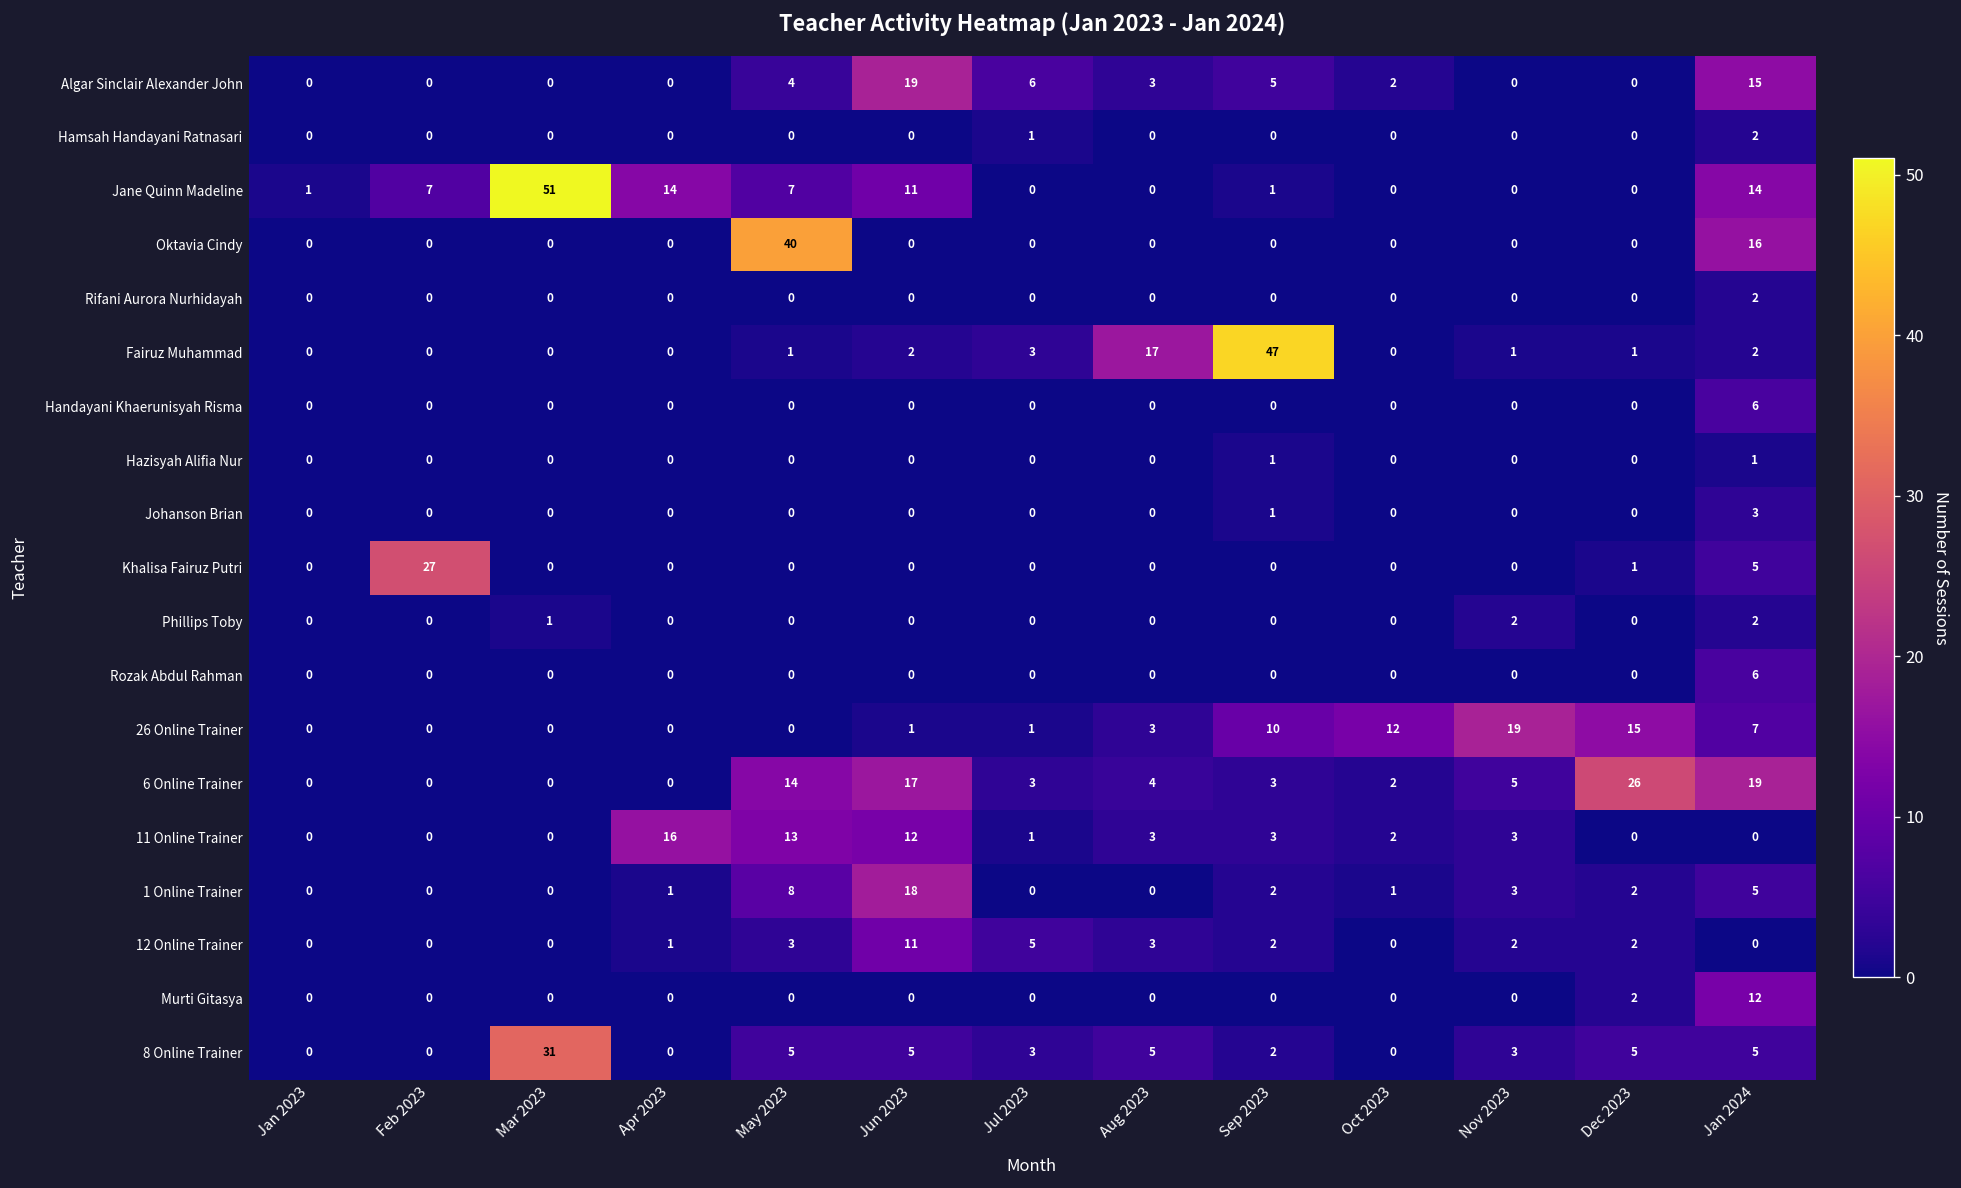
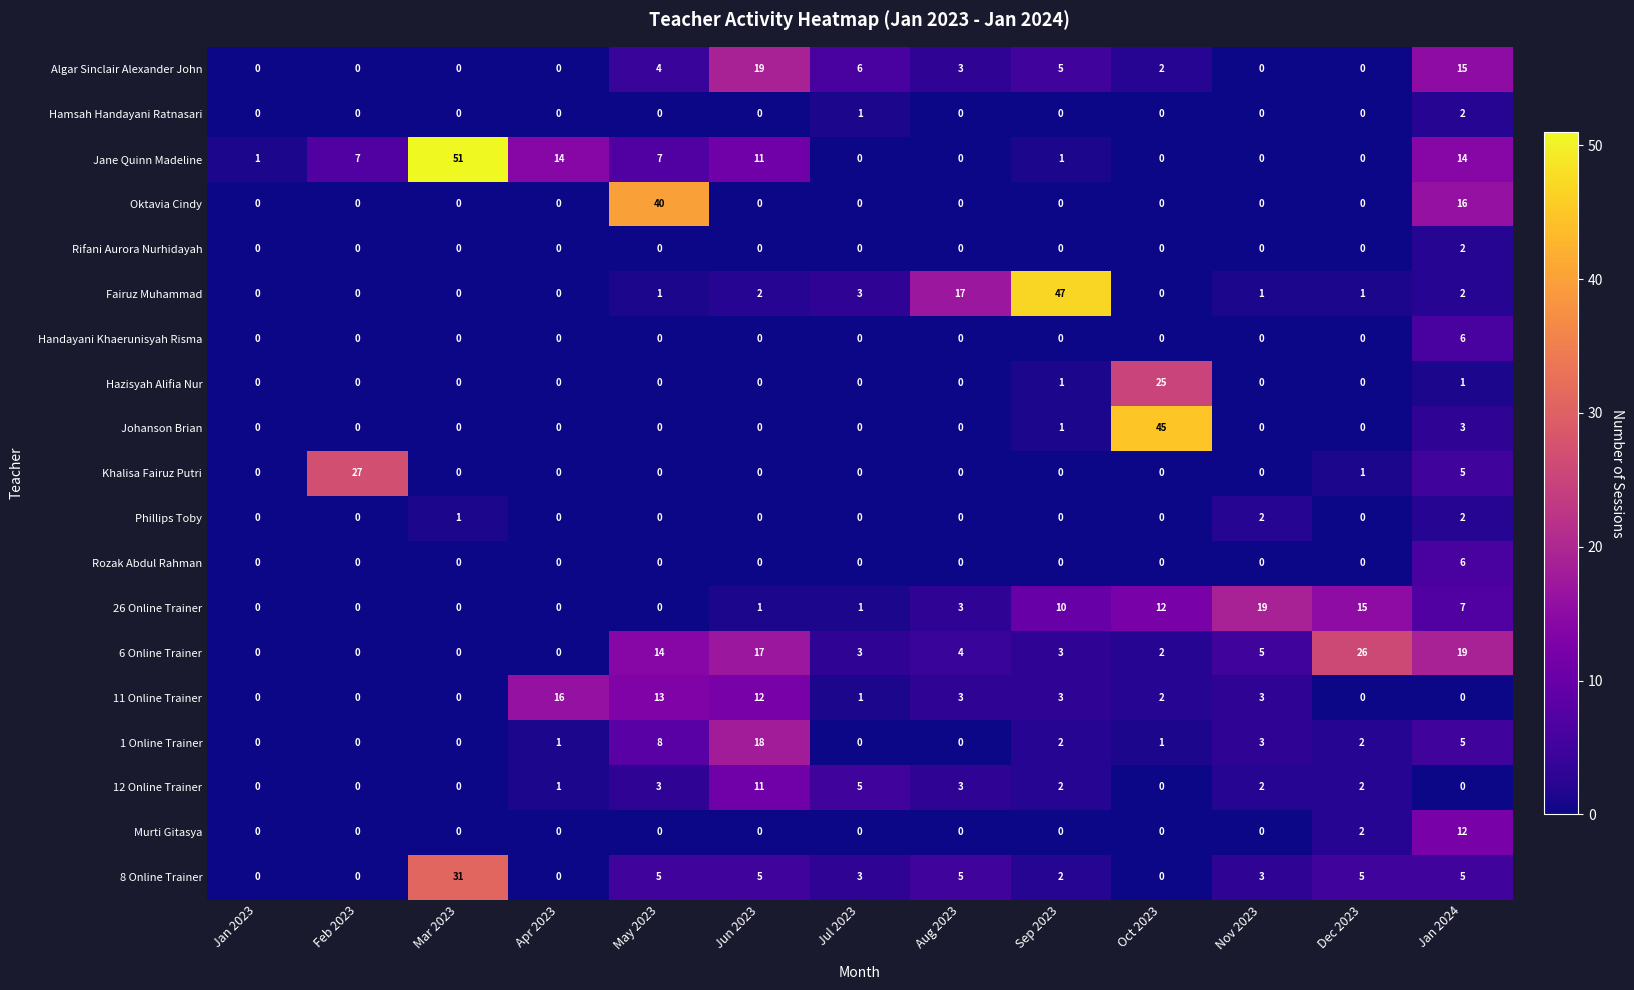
  {
    "Hazisyah Alifia Nur": {
      "Jan 2023": 0,
      "Feb 2023": 0,
      "Mar 2023": 0,
      "Apr 2023": 0,
      "May 2023": 0,
      "Jun 2023": 0,
      "Jul 2023": 0,
      "Aug 2023": 0,
      "Sep 2023": 1,
-     "Oct 2023": 0,
+     "Oct 2023": 25,
      "Nov 2023": 0,
      "Dec 2023": 0,
      "Jan 2024": 1
    },
    "Johanson Brian": {
      "Jan 2023": 0,
      "Feb 2023": 0,
      "Mar 2023": 0,
      "Apr 2023": 0,
      "May 2023": 0,
      "Jun 2023": 0,
      "Jul 2023": 0,
      "Aug 2023": 0,
      "Sep 2023": 1,
-     "Oct 2023": 0,
+     "Oct 2023": 45,
      "Nov 2023": 0,
      "Dec 2023": 0,
      "Jan 2024": 3
    }
  }
